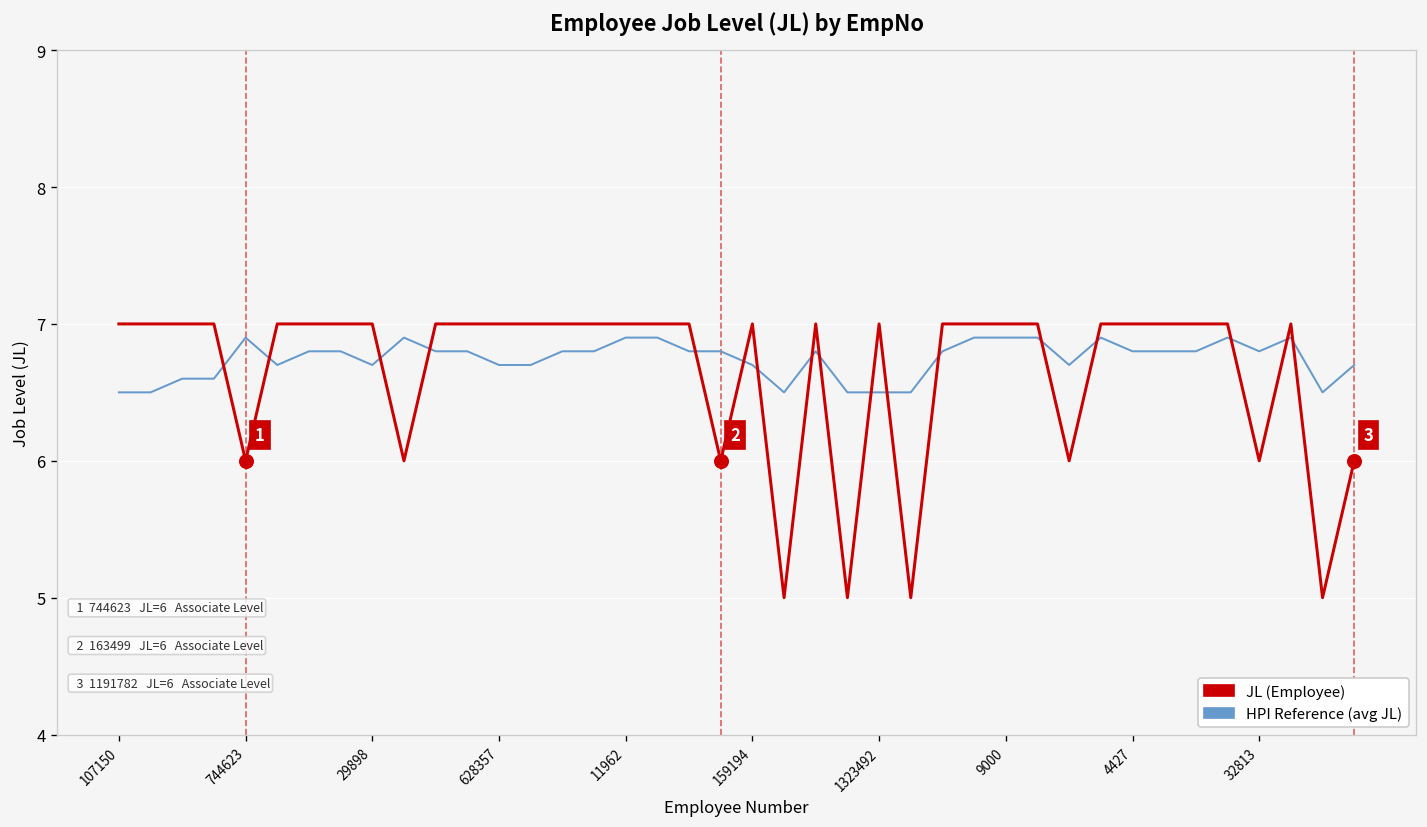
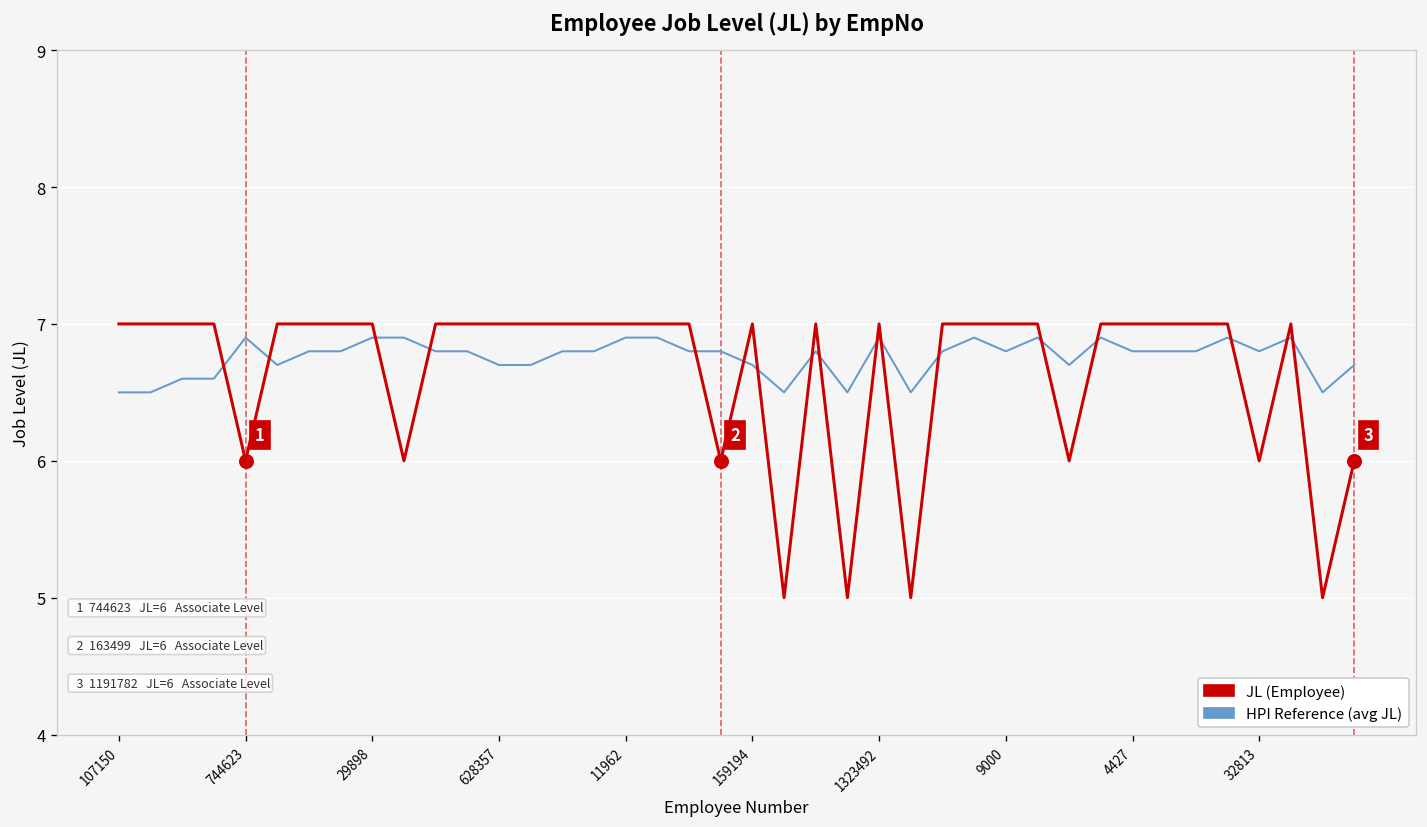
  {
    "HPI Reference (avg JL)": {
      "107150": 6.5,
      "744623": 6.9,
-     "29898": 6.7,
+     "29898": 6.9,
      "628357": 6.7,
      "11962": 6.9,
      "159194": 6.7,
-     "1323492": 6.5,
-     "9000": 6.9,
+     "1323492": 6.9,
+     "9000": 6.8,
      "4427": 6.8,
      "32813": 6.8
    }
  }
